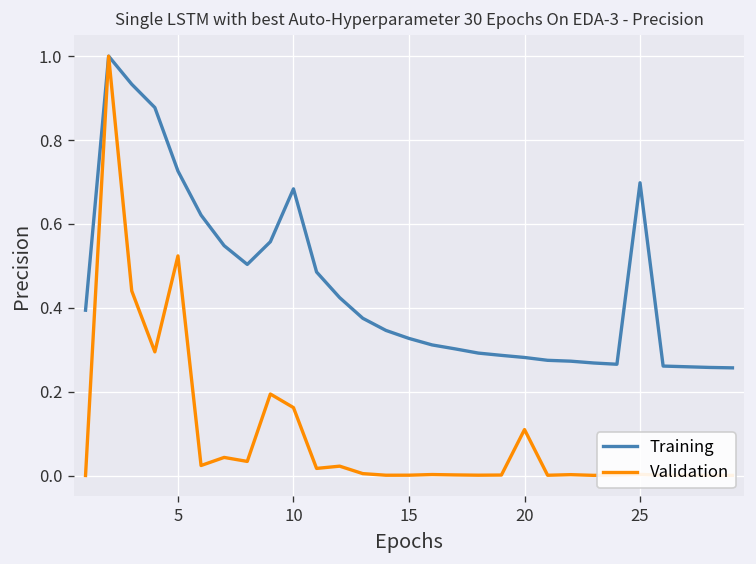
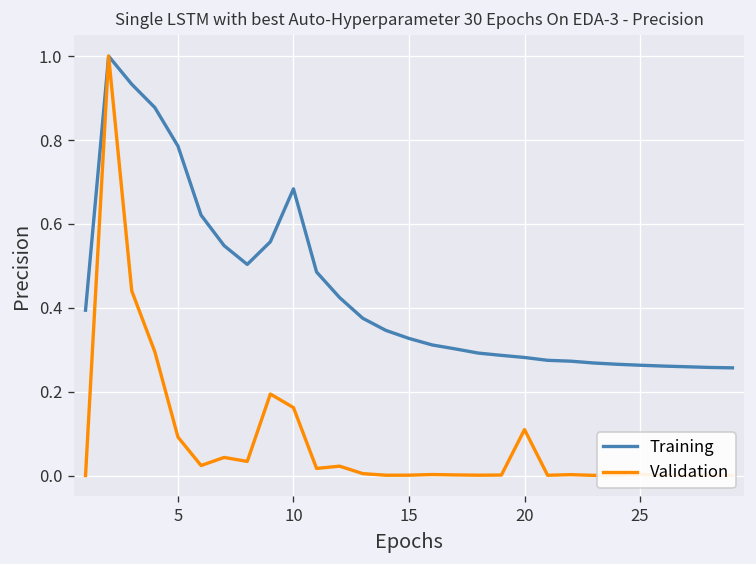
  {
    "Training": {
-     "5": 0.73,
+     "5": 0.79,
      "10": 0.68,
      "15": 0.33,
      "20": 0.28,
-     "25": 0.70
+     "25": 0.26
    },
    "Validation": {
-     "5": 0.52,
+     "5": 0.09,
      "10": 0.16,
      "15": 0.00,
      "20": 0.11
    }
  }
